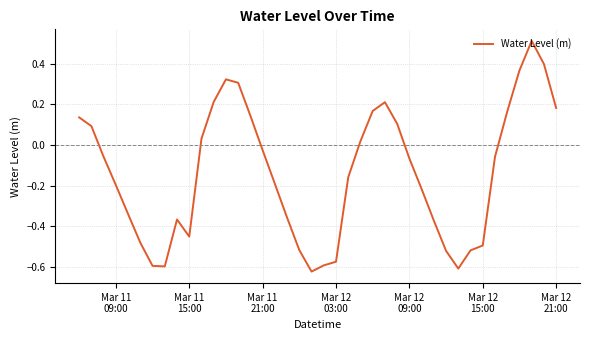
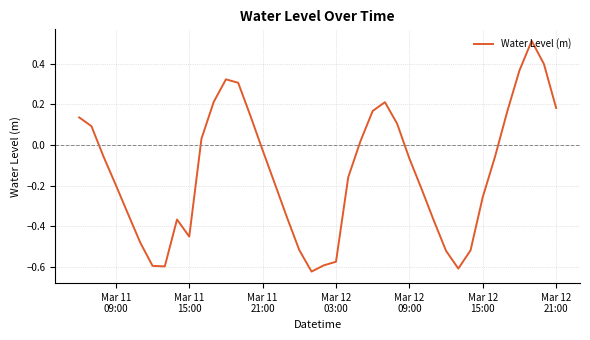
  {
    "Mar 11 09:00": -0.20,
    "Mar 11 15:00": -0.45,
    "Mar 11 21:00": -0.03,
    "Mar 12 03:00": -0.57,
    "Mar 12 09:00": -0.07,
-   "Mar 12 15:00": -0.49,
+   "Mar 12 15:00": -0.26,
    "Mar 12 21:00": 0.18
  }
